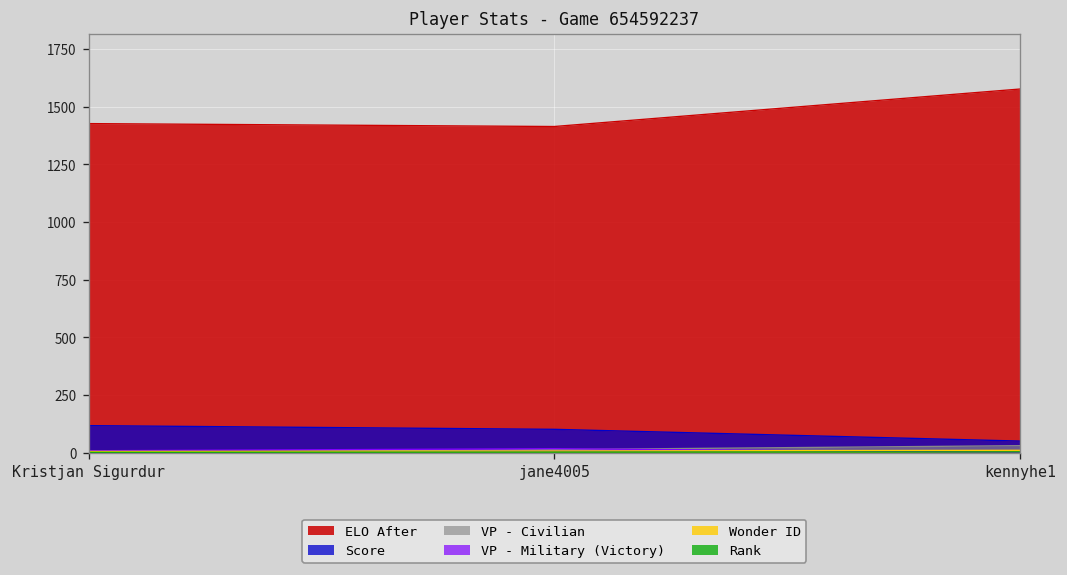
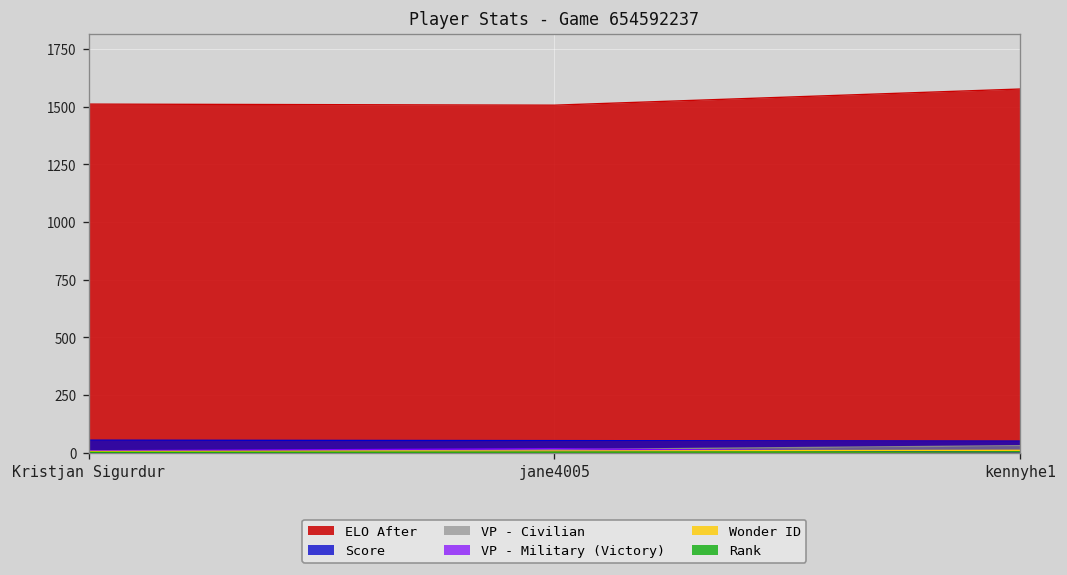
  {
    "ELO After": {
-     "Kristjan Sigurdur": 1430,
-     "jane4005": 1410,
+     "Kristjan Sigurdur": 1510,
+     "jane4005": 1510,
      "kennyhe1": 1580
    },
    "Score": {
-     "Kristjan Sigurdur": 120,
-     "jane4005": 100,
+     "Kristjan Sigurdur": 50,
+     "jane4005": 50,
      "kennyhe1": 50
    },
    "VP - Civilian": {
      "kennyhe1": 30
    }
  }
